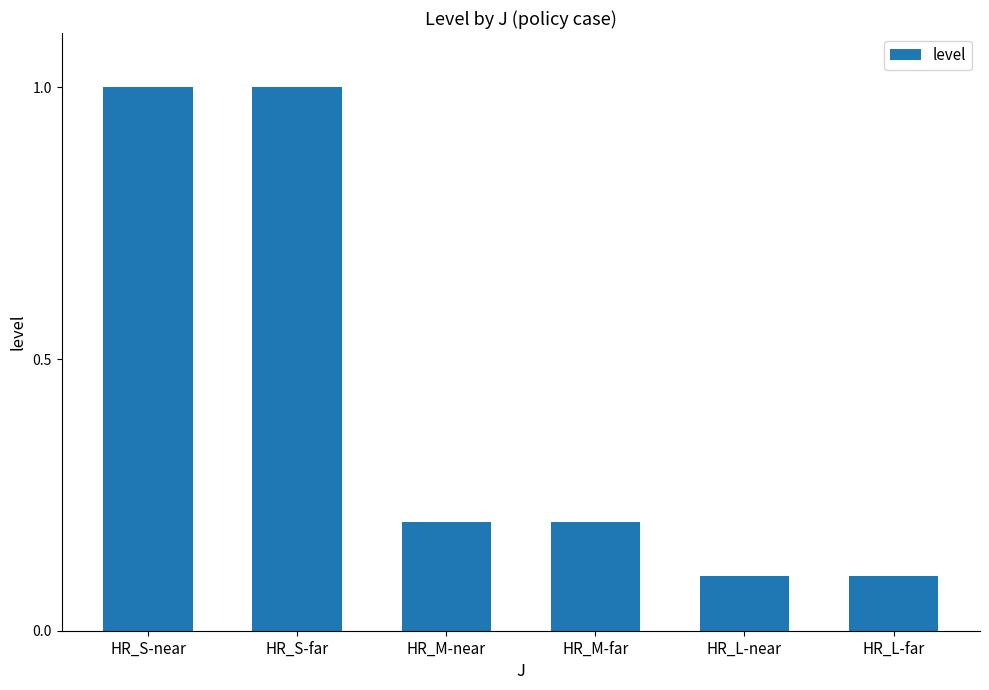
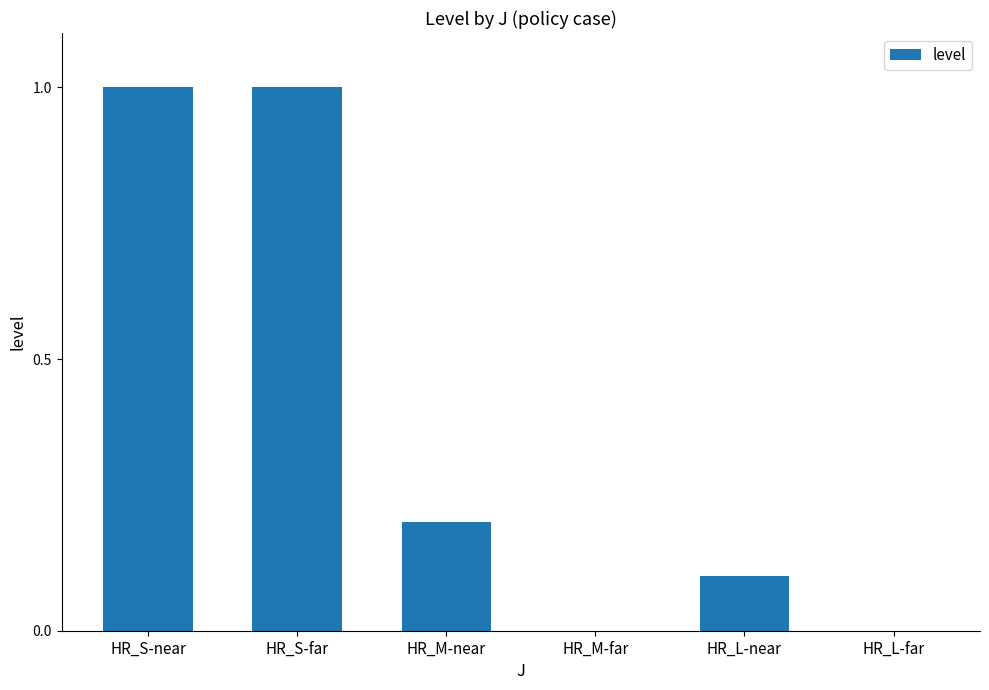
  {
    "HR_S-near": 1.0,
    "HR_S-far": 1.0,
    "HR_M-near": 0.2,
-   "HR_M-far": 0.2,
+   "HR_M-far": 0.0,
    "HR_L-near": 0.1,
-   "HR_L-far": 0.1
+   "HR_L-far": 0.0
  }
